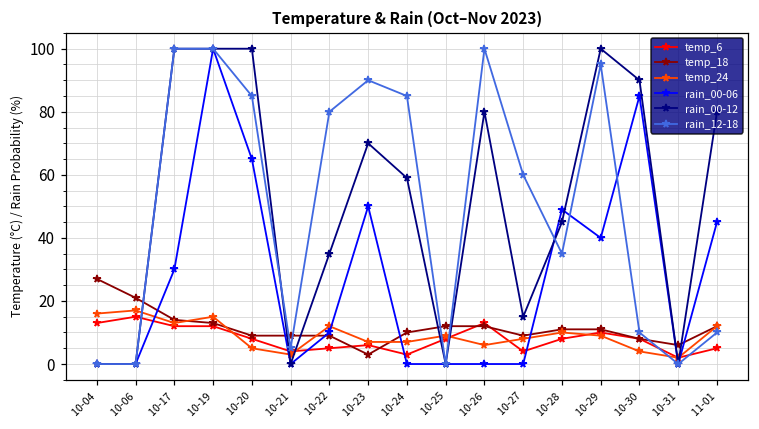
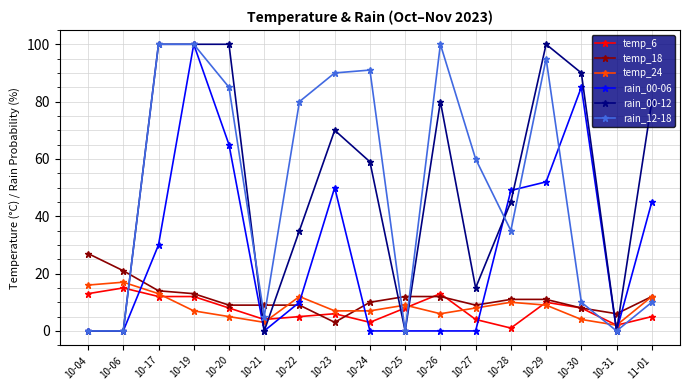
  {
    "temp_6": {
      "10-04": 13,
      "10-06": 15,
      "10-17": 12,
      "10-19": 12,
      "10-20": 8,
      "10-21": 4,
      "10-22": 5,
      "10-23": 6,
      "10-24": 3,
      "10-25": 8,
      "10-26": 13,
      "10-27": 4,
-     "10-28": 8,
+     "10-28": 1,
      "10-29": 10,
      "11-01": 5
    },
    "temp_18": {
      "10-04": 27,
      "10-06": 21,
      "10-17": 14,
      "10-19": 13,
      "10-20": 9,
      "10-21": 9,
      "10-22": 9,
      "10-23": 3,
      "10-24": 10,
      "10-25": 12,
      "10-26": 12,
      "10-27": 9,
      "10-28": 11,
      "10-29": 11,
      "10-31": 6
    },
    "temp_24": {
      "10-04": 16,
      "10-06": 17,
      "10-17": 13,
-     "10-19": 15,
+     "10-19": 7,
      "10-20": 5,
      "10-21": 3,
      "10-22": 12,
      "10-23": 7,
      "10-24": 7,
      "10-25": 9,
      "10-26": 6,
      "10-27": 8,
      "10-28": 10,
      "10-29": 9,
      "10-30": 4
    },
    "rain_00-06": {
      "10-17": 30,
      "10-20": 65,
      "10-22": 10,
      "10-23": 50,
      "10-24": 0,
      "10-26": 0,
      "10-27": 0,
      "10-28": 49,
-     "10-29": 40,
+     "10-29": 52,
      "10-30": 85,
      "11-01": 45
    },
    "rain_00-12": {
      "10-20": 100,
      "10-22": 35,
      "10-23": 70,
      "10-24": 59,
      "10-26": 80,
      "10-27": 15,
      "10-28": 45,
      "10-29": 100,
      "10-30": 90
    },
    "rain_12-18": {
      "10-20": 85,
      "10-21": 5,
      "10-22": 80,
      "10-23": 90,
-     "10-24": 85,
+     "10-24": 91,
      "10-26": 100,
      "10-27": 60,
      "10-28": 35,
      "10-29": 95,
      "10-30": 10,
      "11-01": 10
    }
  }
